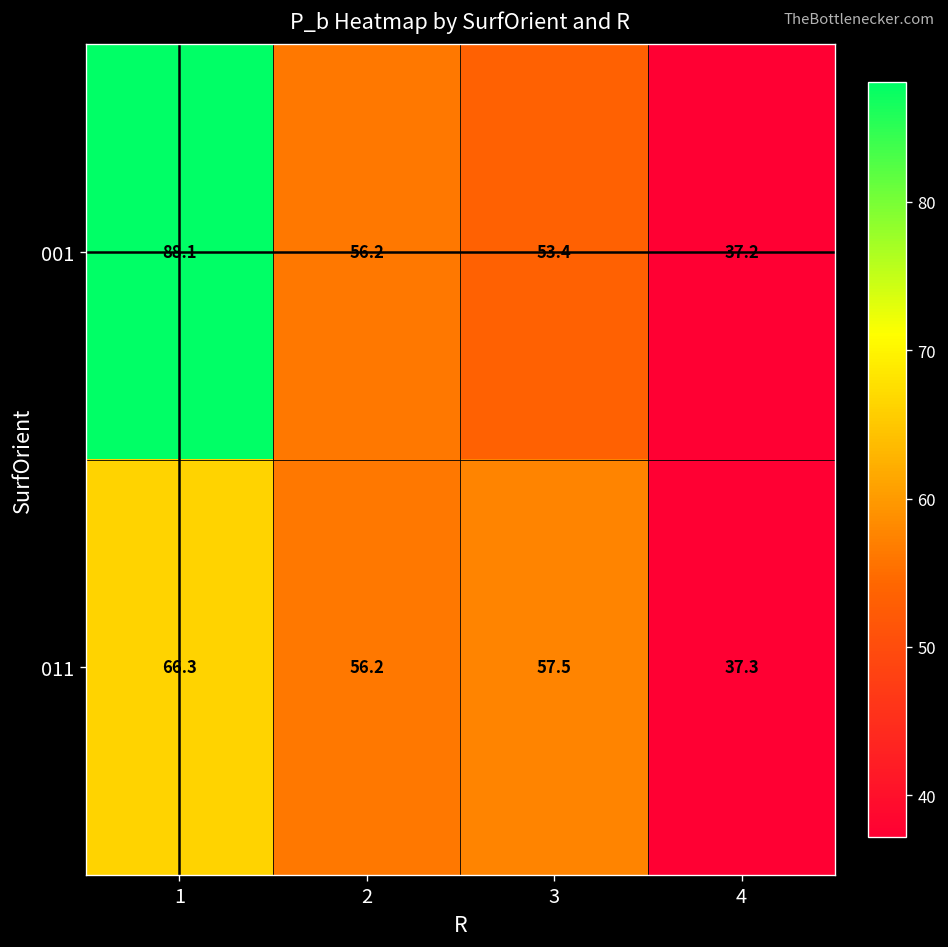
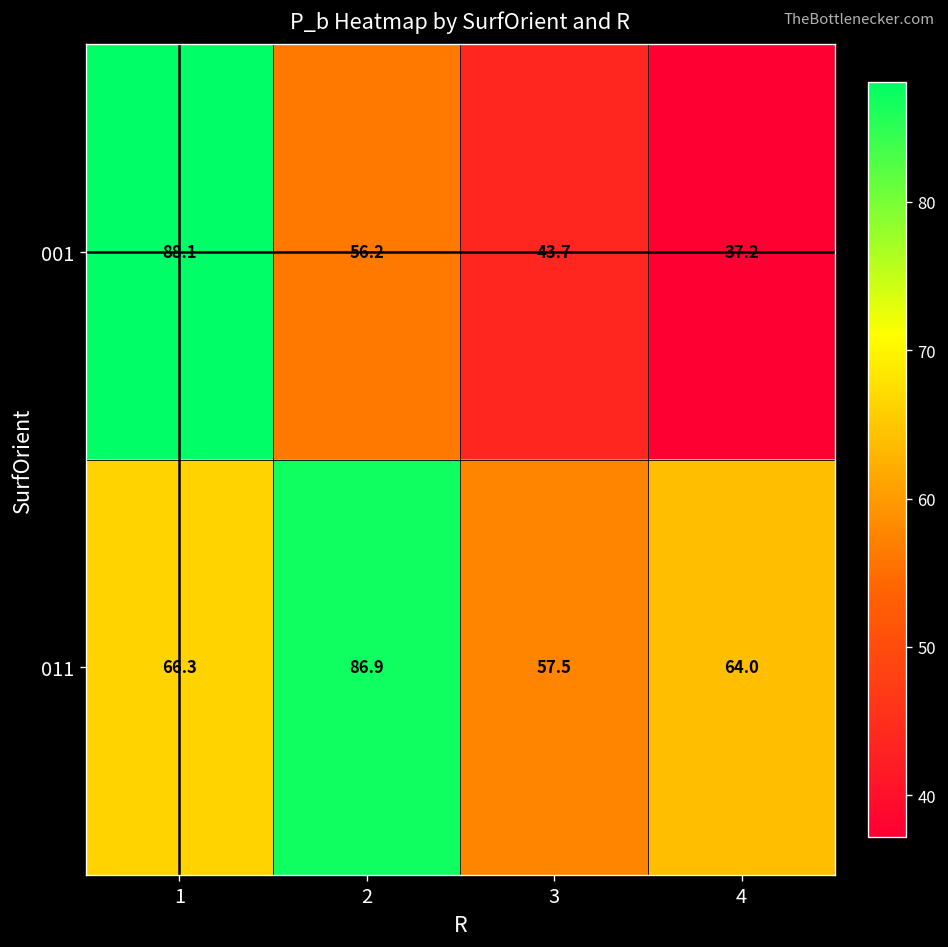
  {
    "001": {
      "1": 88.1,
      "2": 56.2,
-     "3": 53.4,
+     "3": 43.7,
      "4": 37.2
    },
    "011": {
      "1": 66.3,
-     "2": 56.2,
+     "2": 86.9,
      "3": 57.5,
-     "4": 37.3
+     "4": 64.0
    }
  }
